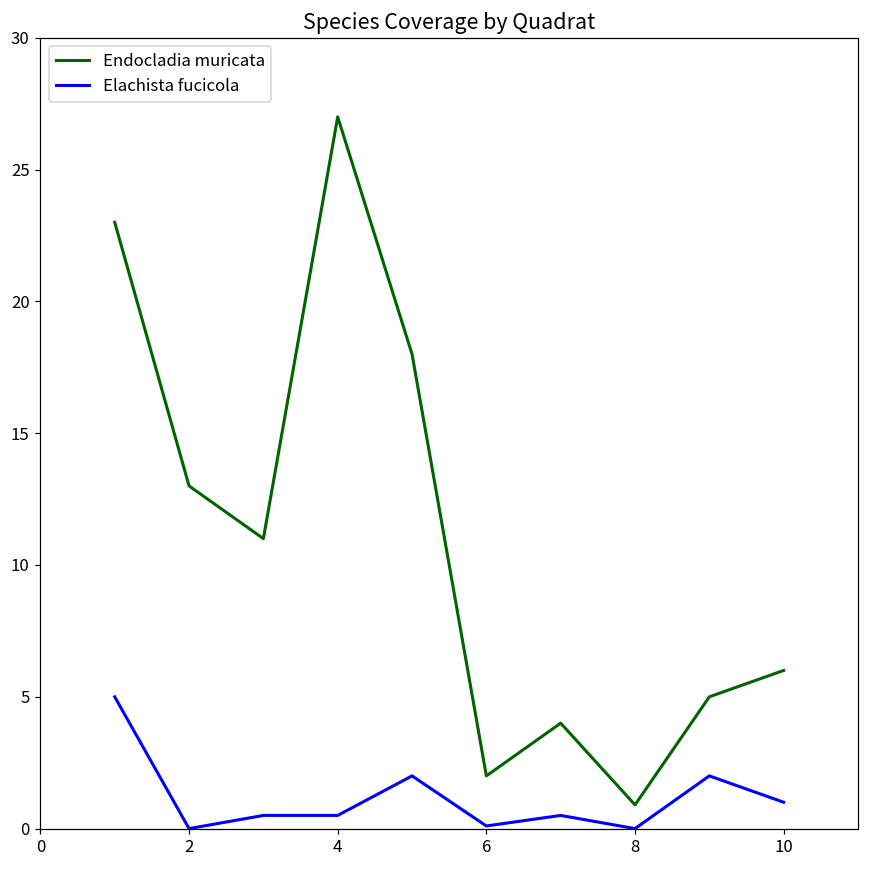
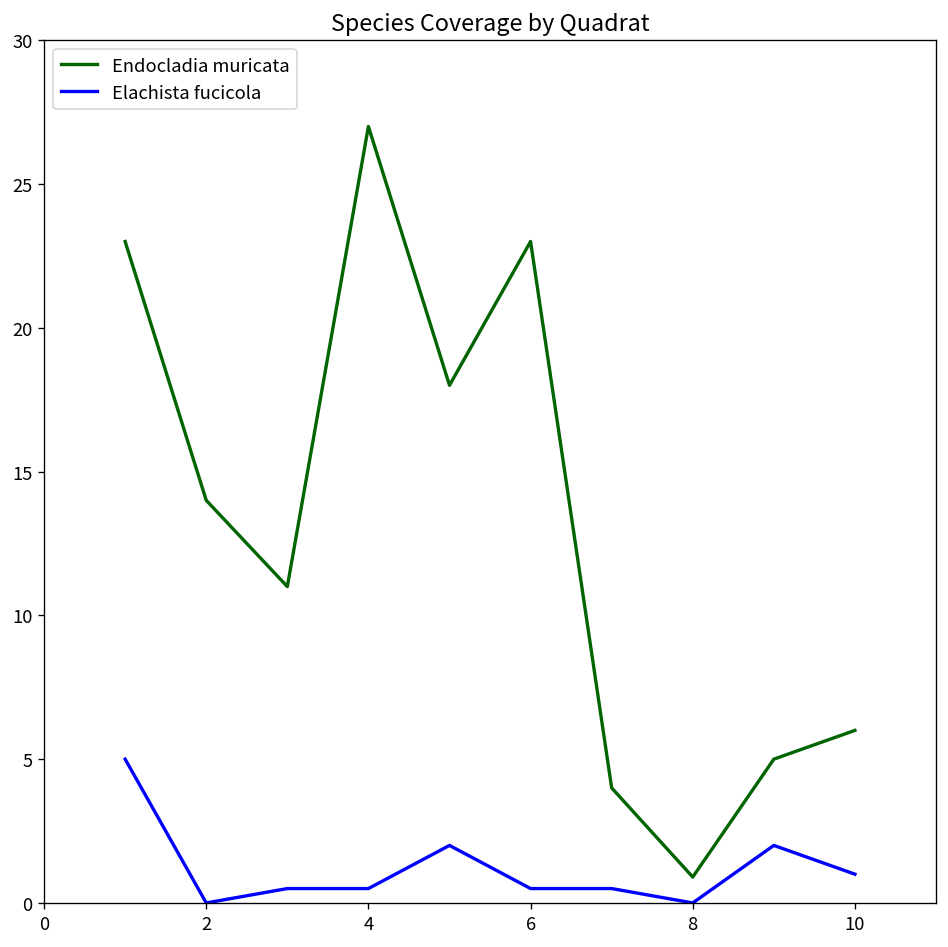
  {
    "Endocladia muricata": {
-     "2": 13,
+     "2": 14,
      "4": 27,
-     "6": 2,
+     "6": 23,
      "8": 1,
      "10": 6
    },
    "Elachista fucicola": {
      "2": 0.0,
      "4": 0.5,
-     "6": 0.1,
+     "6": 0.5,
      "8": 0.0,
      "10": 1.0
    }
  }
